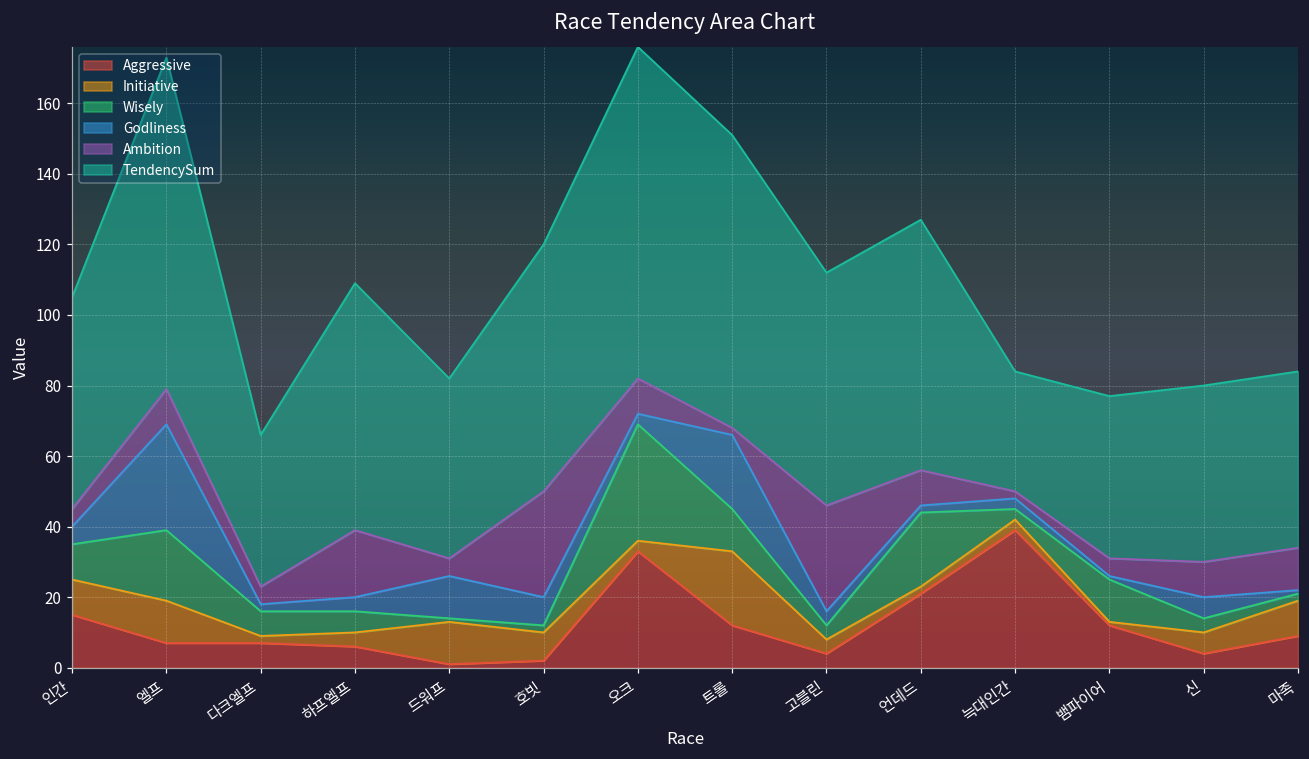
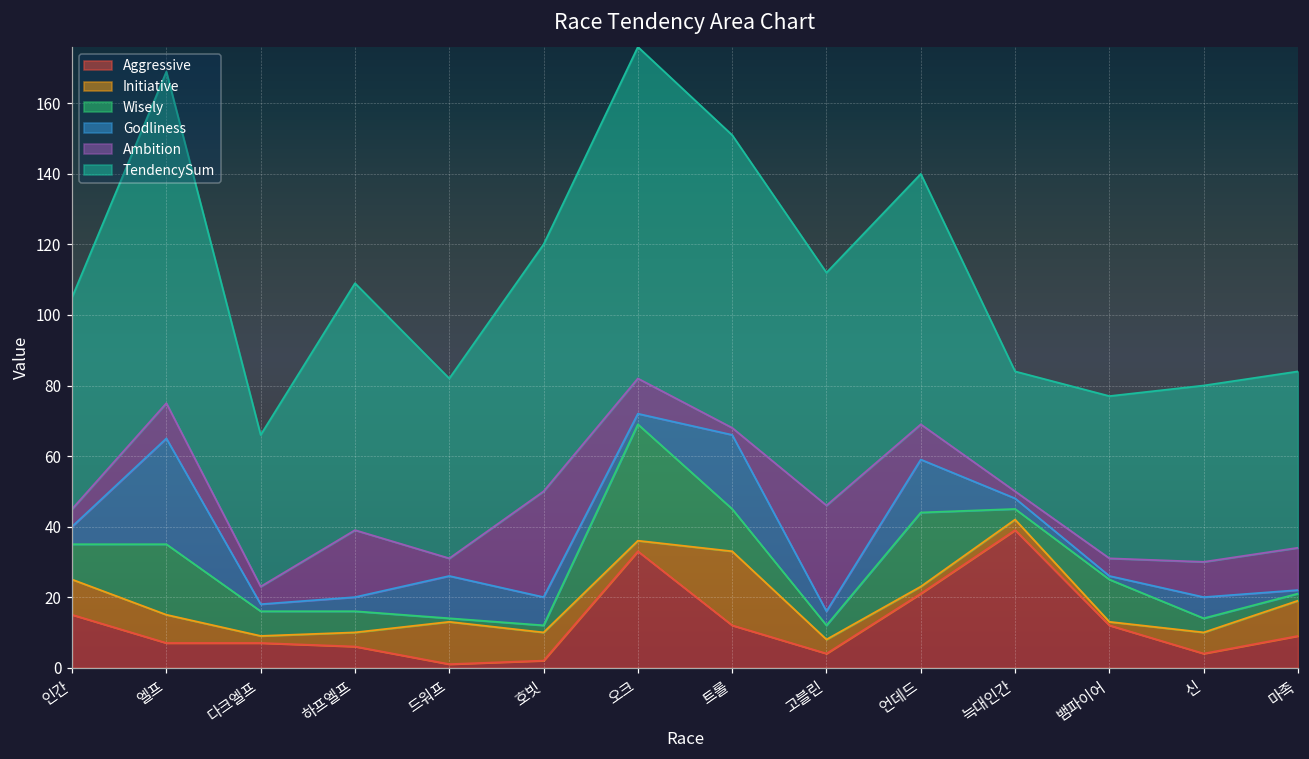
  {
    "Aggressive": {
      "인간": 15,
      "엘프": 7,
      "다크엘프": 7,
      "하프엘프": 6,
      "드워프": 1,
      "호빗": 2,
      "오크": 33,
      "트롤": 12,
      "고블린": 4,
      "언데드": 21,
      "늑대인간": 39,
      "뱀파이어": 12,
      "신": 4,
      "마족": 9
    },
    "Initiative": {
      "인간": 10,
-     "엘프": 12,
+     "엘프": 8,
      "다크엘프": 2,
      "하프엘프": 4,
      "드워프": 12,
      "호빗": 8,
      "오크": 3,
      "트롤": 21,
      "고블린": 4,
      "언데드": 2,
      "늑대인간": 3,
      "뱀파이어": 1,
      "신": 6,
      "마족": 10
    },
    "Godliness": {
      "인간": 5,
      "엘프": 30,
      "다크엘프": 2,
      "하프엘프": 4,
      "드워프": 12,
      "호빗": 8,
      "오크": 3,
      "트롤": 21,
      "고블린": 4,
-     "언데드": 2,
+     "언데드": 15,
      "늑대인간": 3,
      "뱀파이어": 1,
      "신": 6,
      "마족": 1
    },
    "Ambition": {
      "인간": 5,
      "엘프": 10,
      "다크엘프": 5,
      "하프엘프": 19,
      "드워프": 5,
      "호빗": 30,
      "오크": 10,
      "트롤": 2,
      "고블린": 30,
      "언데드": 10,
      "늑대인간": 2,
      "뱀파이어": 5,
      "신": 10,
      "마족": 12
    }
  }
